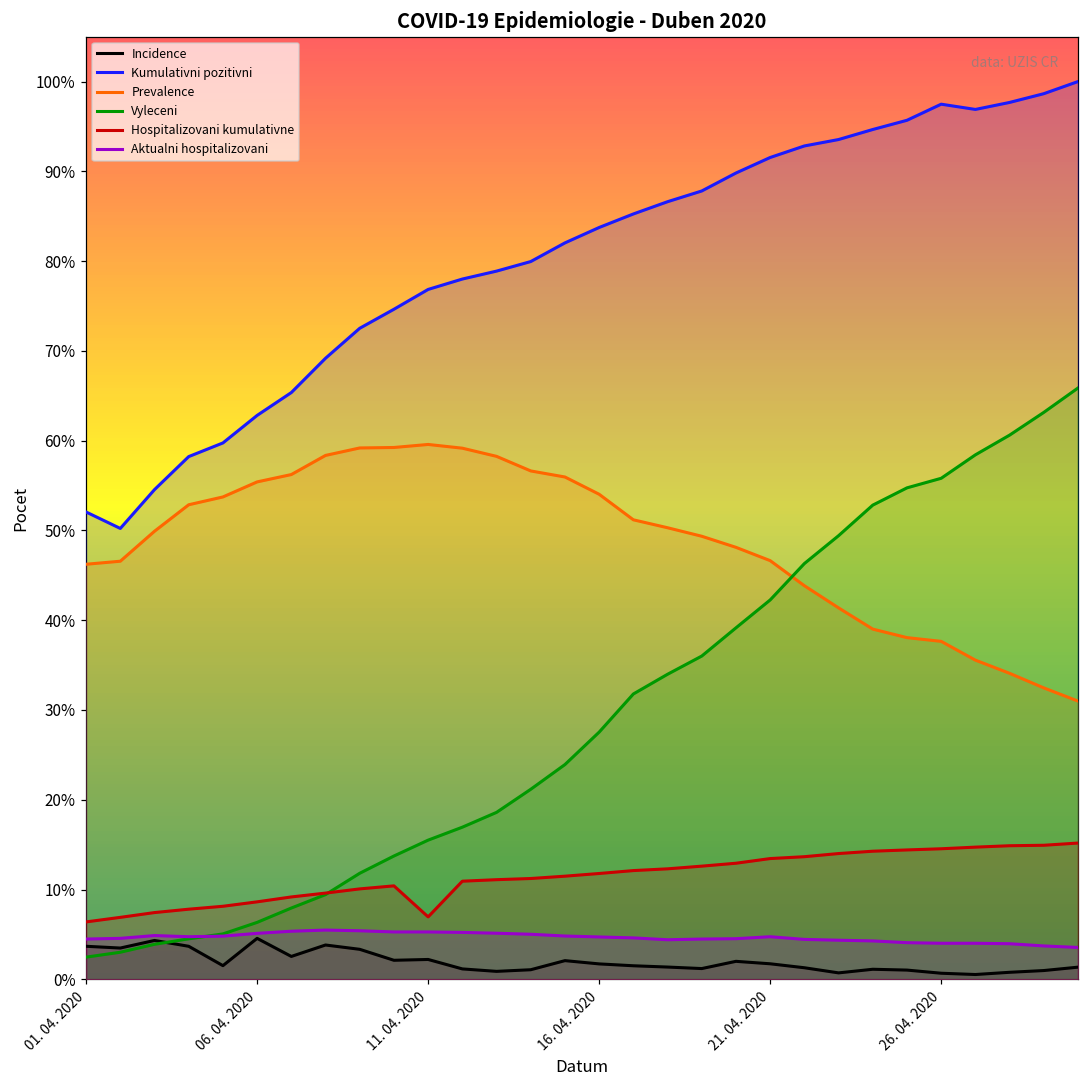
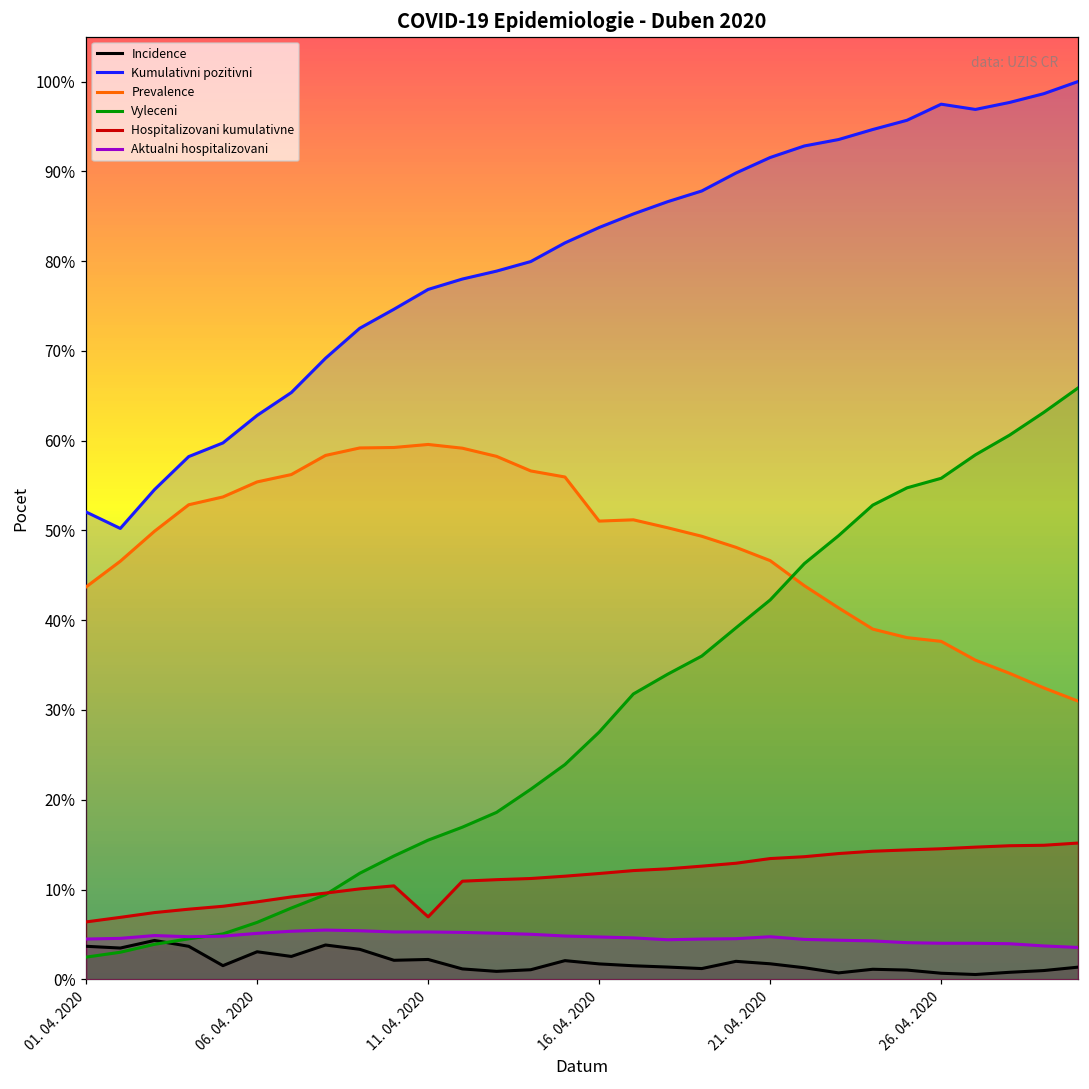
  {
    "Incidence": {
      "01. 04. 2020": "4%",
-     "06. 04. 2020": "5%",
+     "06. 04. 2020": "3%",
      "11. 04. 2020": "2%",
      "16. 04. 2020": "2%",
      "21. 04. 2020": "2%",
      "26. 04. 2020": "1%"
    },
    "Kumulativni pozitivni": {
      "01. 04. 2020": "52%",
      "06. 04. 2020": "63%",
      "11. 04. 2020": "77%",
      "16. 04. 2020": "84%",
      "21. 04. 2020": "92%",
      "26. 04. 2020": "97%"
    },
    "Prevalence": {
-     "01. 04. 2020": "46%",
+     "01. 04. 2020": "44%",
      "06. 04. 2020": "55%",
      "11. 04. 2020": "60%",
-     "16. 04. 2020": "54%",
+     "16. 04. 2020": "51%",
      "21. 04. 2020": "47%",
      "26. 04. 2020": "38%"
    },
    "Vyleceni": {
      "01. 04. 2020": "2%",
      "06. 04. 2020": "6%",
      "11. 04. 2020": "16%",
      "16. 04. 2020": "28%",
      "21. 04. 2020": "42%",
      "26. 04. 2020": "56%"
    },
    "Hospitalizovani kumulativne": {
      "01. 04. 2020": "6%",
      "06. 04. 2020": "9%",
      "11. 04. 2020": "7%",
      "16. 04. 2020": "12%",
      "21. 04. 2020": "13%",
      "26. 04. 2020": "15%"
    },
    "Aktualni hospitalizovani": {
      "01. 04. 2020": "4%",
      "06. 04. 2020": "5%",
      "11. 04. 2020": "5%",
      "16. 04. 2020": "5%",
      "21. 04. 2020": "5%",
      "26. 04. 2020": "4%"
    }
  }
